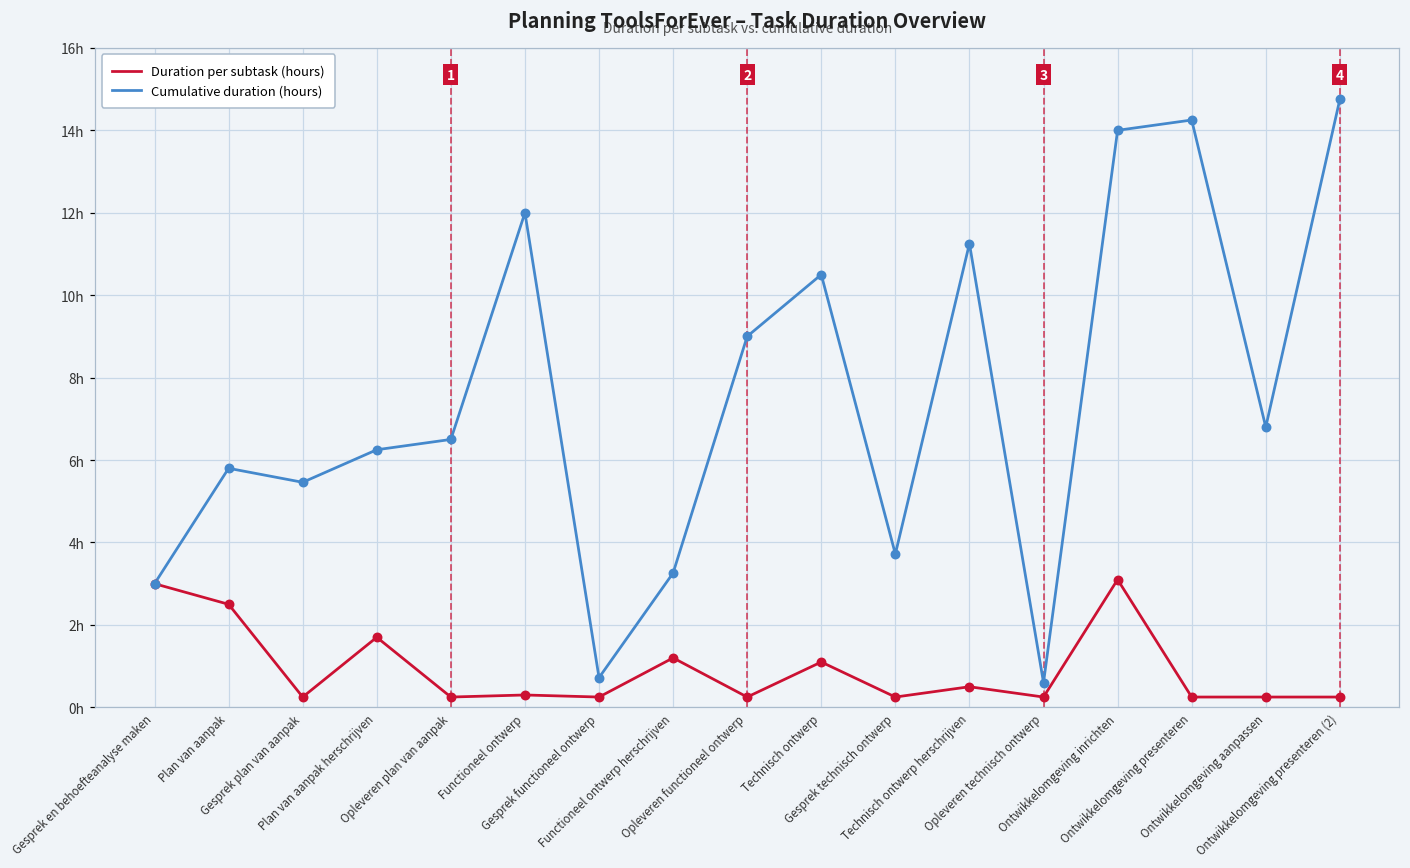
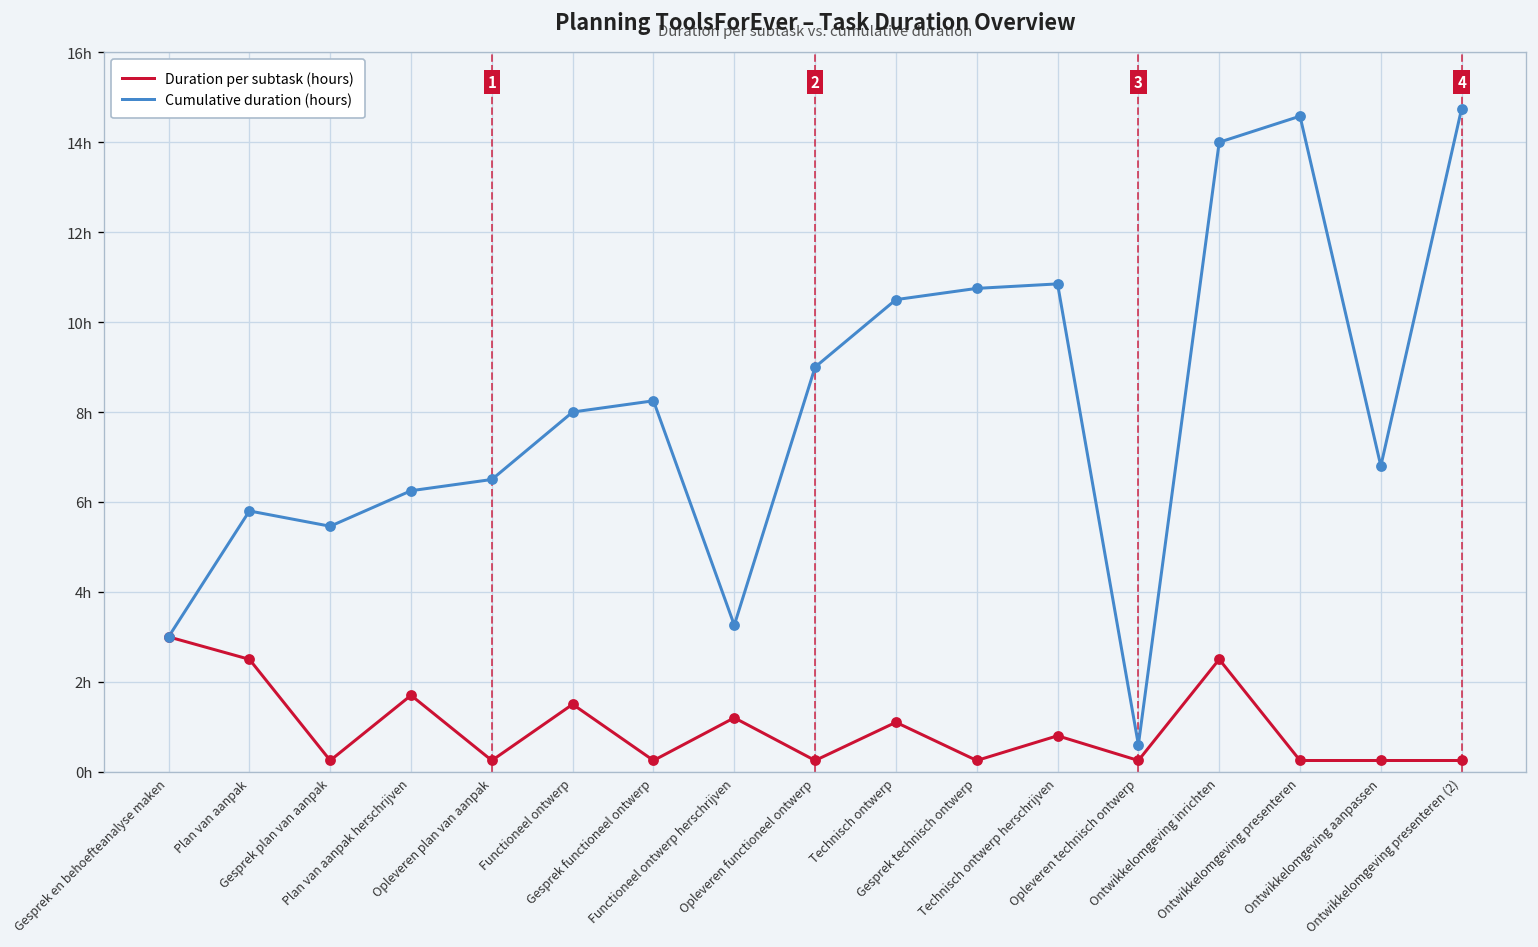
  {
    "Duration per subtask (hours)": {
      "Plan van aanpak": "2.5h",
      "Gesprek plan van aanpak": "0.3h",
      "Plan van aanpak herschrijven": "1.7h",
      "Opleveren plan van aanpak": "0.3h",
-     "Functioneel ontwerp": "0.3h",
+     "Functioneel ontwerp": "1.5h",
      "Gesprek functioneel ontwerp": "0.3h",
      "Functioneel ontwerp herschrijven": "1.2h",
      "Opleveren functioneel ontwerp": "0.3h",
      "Technisch ontwerp": "1.1h",
      "Gesprek technisch ontwerp": "0.3h",
-     "Technisch ontwerp herschrijven": "0.5h",
+     "Technisch ontwerp herschrijven": "0.8h",
      "Opleveren technisch ontwerp": "0.3h",
-     "Ontwikkelomgeving inrichten": "3.1h",
+     "Ontwikkelomgeving inrichten": "2.5h",
      "Ontwikkelomgeving presenteren": "0.3h",
      "Ontwikkelomgeving aanpassen": "0.3h",
      "Ontwikkelomgeving presenteren (2)": "0.3h"
    },
    "Cumulative duration (hours)": {
      "Plan van aanpak": "5.8h",
      "Gesprek plan van aanpak": "5.5h",
      "Plan van aanpak herschrijven": "6.3h",
      "Opleveren plan van aanpak": "6.5h",
-     "Functioneel ontwerp": "12h",
-     "Gesprek functioneel ontwerp": "0.7h",
+     "Functioneel ontwerp": "8h",
+     "Gesprek functioneel ontwerp": "8.3h",
      "Functioneel ontwerp herschrijven": "3.3h",
      "Opleveren functioneel ontwerp": "9.0h",
      "Technisch ontwerp": "10.5h",
-     "Gesprek technisch ontwerp": "3.7h",
-     "Technisch ontwerp herschrijven": "11.3h",
+     "Gesprek technisch ontwerp": "10.8h",
+     "Technisch ontwerp herschrijven": "10.9h",
      "Opleveren technisch ontwerp": "0.6h",
      "Ontwikkelomgeving inrichten": "14.0h",
-     "Ontwikkelomgeving presenteren": "14.3h",
+     "Ontwikkelomgeving presenteren": "14.6h",
      "Ontwikkelomgeving aanpassen": "6.8h"
    }
  }
